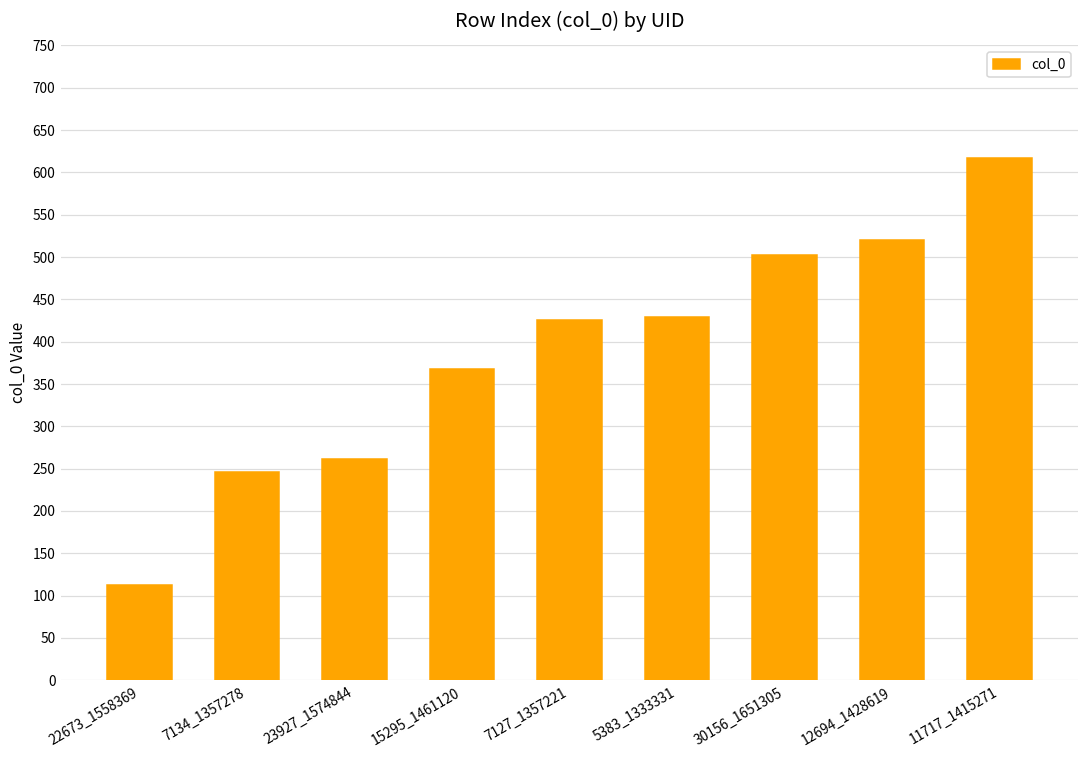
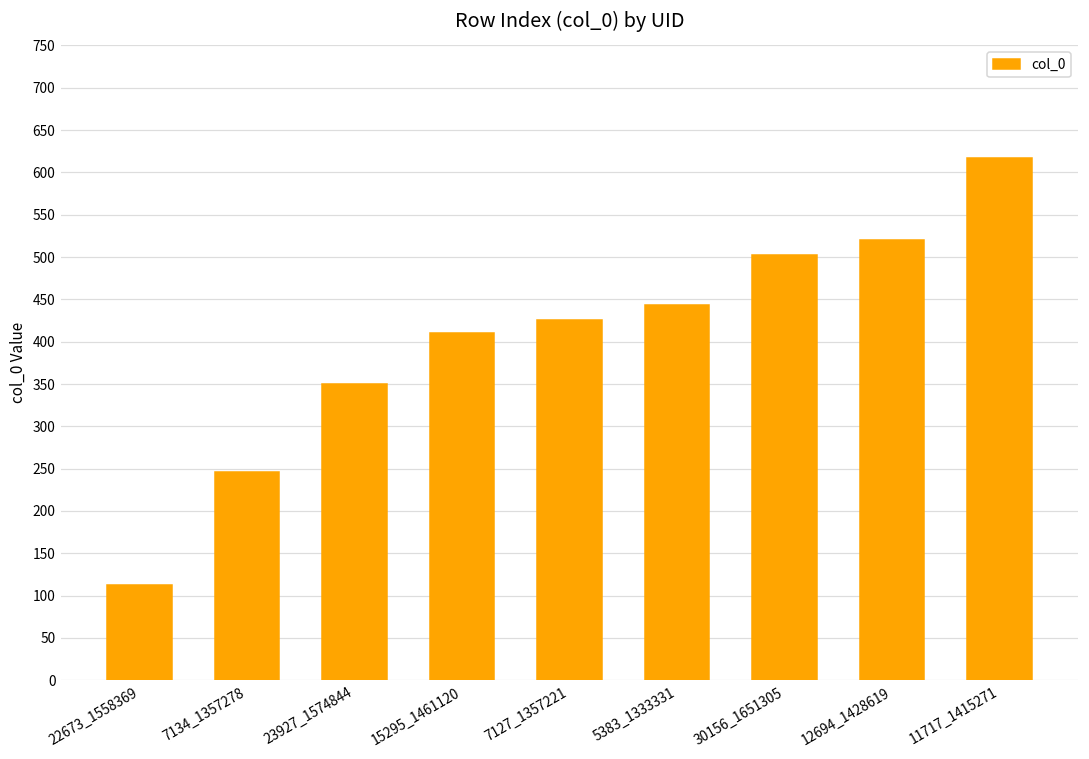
  {
    "22673_1558369": 110,
    "7134_1357278": 250,
-   "23927_1574844": 260,
-   "15295_1461120": 370,
+   "23927_1574844": 350,
+   "15295_1461120": 410,
    "7127_1357221": 430,
-   "5383_1333331": 430,
+   "5383_1333331": 440,
    "30156_1651305": 500,
    "12694_1428619": 520,
    "11717_1415271": 620
  }
